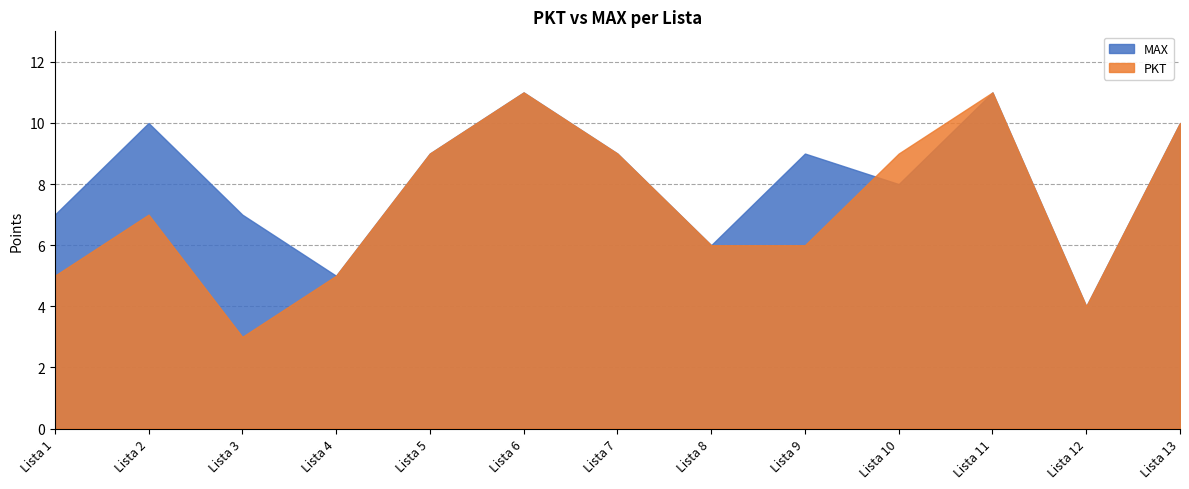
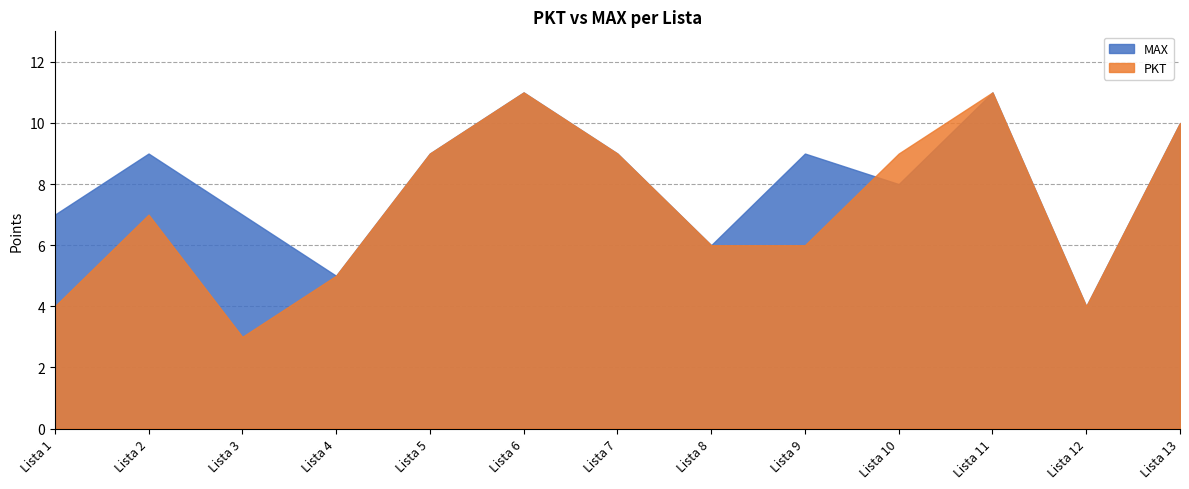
  {
    "MAX": {
      "Lista 1": 7,
-     "Lista 2": 10,
+     "Lista 2": 9,
      "Lista 3": 7,
      "Lista 9": 9,
      "Lista 10": 8
    },
    "PKT": {
-     "Lista 1": 5,
+     "Lista 1": 4,
      "Lista 2": 7,
      "Lista 3": 3,
      "Lista 9": 6,
      "Lista 10": 9
    }
  }
